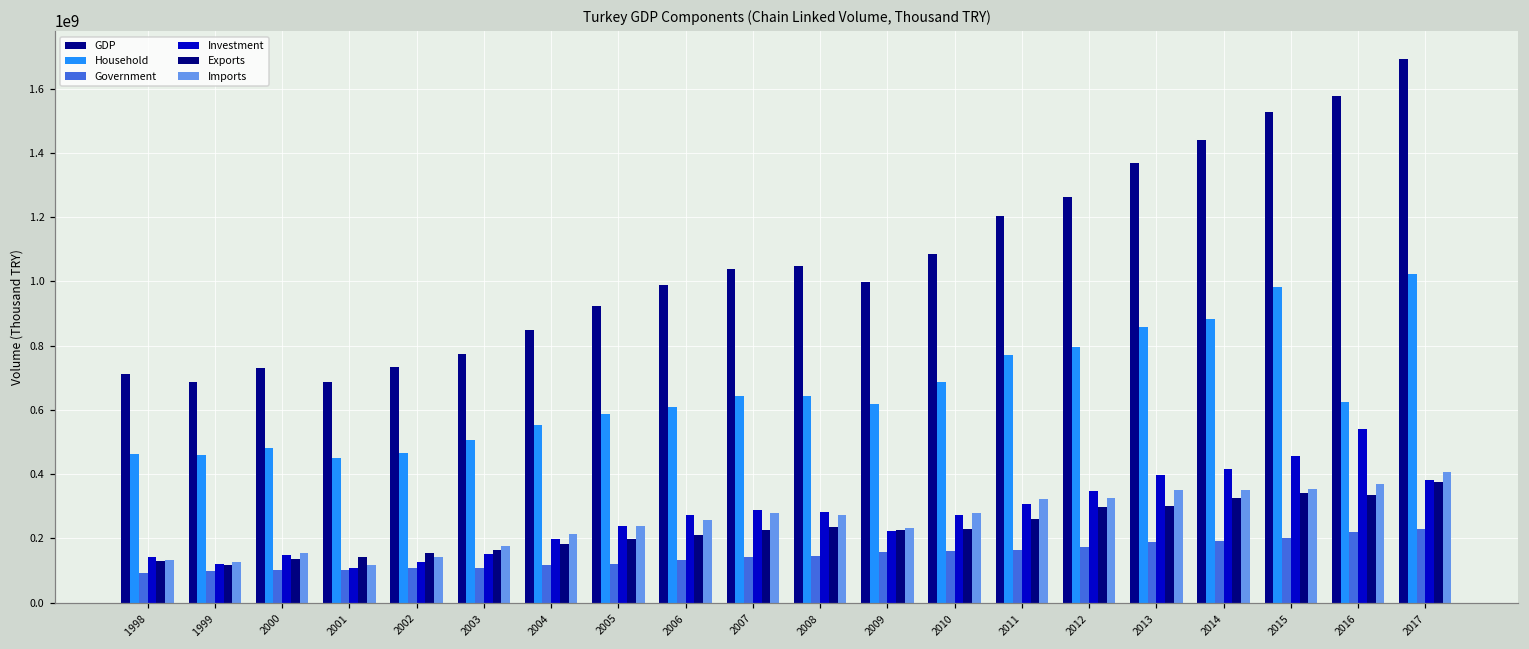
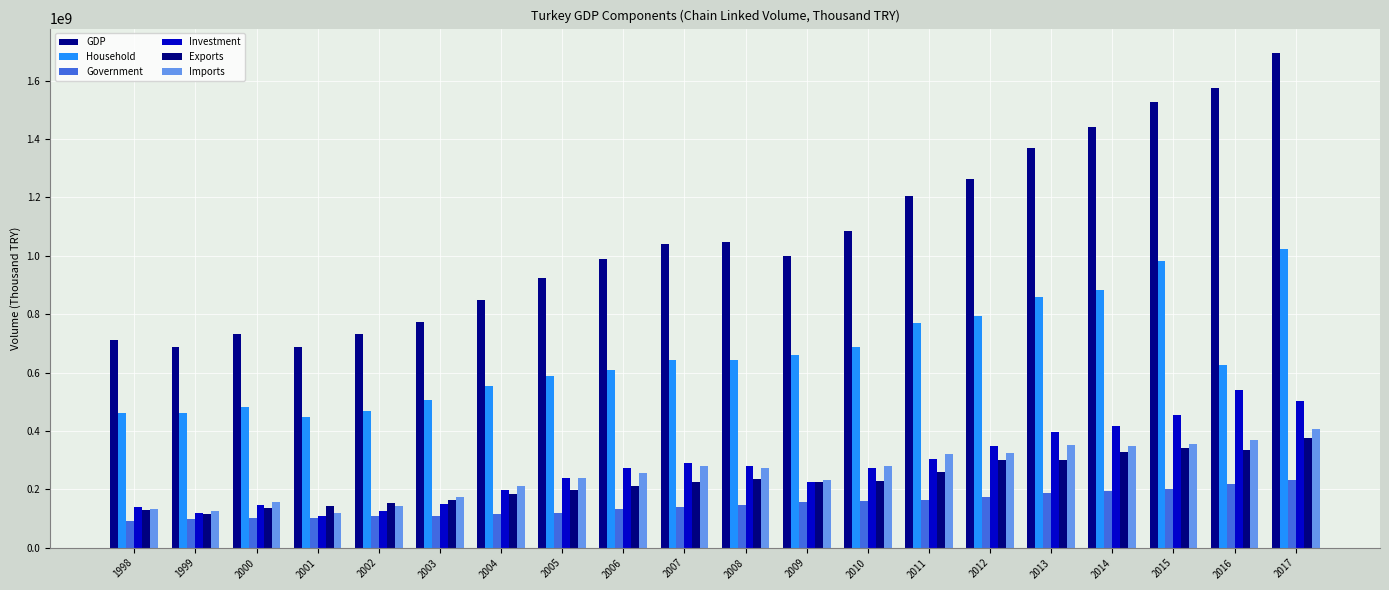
  {
    "Household": {
      "1998": 460000000,
      "1999": 460000000,
      "2000": 480000000,
      "2001": 450000000,
      "2002": 470000000,
      "2003": 500000000,
      "2004": 550000000,
      "2005": 590000000,
      "2006": 610000000,
      "2007": 640000000,
      "2008": 640000000,
-     "2009": 620000000,
+     "2009": 660000000,
      "2010": 690000000,
      "2011": 770000000,
      "2012": 790000000,
      "2013": 860000000,
      "2014": 880000000,
      "2015": 980000000,
      "2016": 630000000,
      "2017": 1020000000
    },
    "Investment": {
      "1998": 140000000,
      "1999": 120000000,
      "2000": 150000000,
      "2001": 110000000,
      "2002": 130000000,
      "2003": 150000000,
      "2004": 200000000,
      "2005": 240000000,
      "2006": 270000000,
      "2007": 290000000,
      "2008": 280000000,
      "2009": 220000000,
      "2010": 270000000,
      "2011": 310000000,
      "2012": 350000000,
      "2013": 400000000,
      "2014": 420000000,
      "2015": 460000000,
      "2016": 540000000,
-     "2017": 380000000
+     "2017": 500000000
    }
  }
